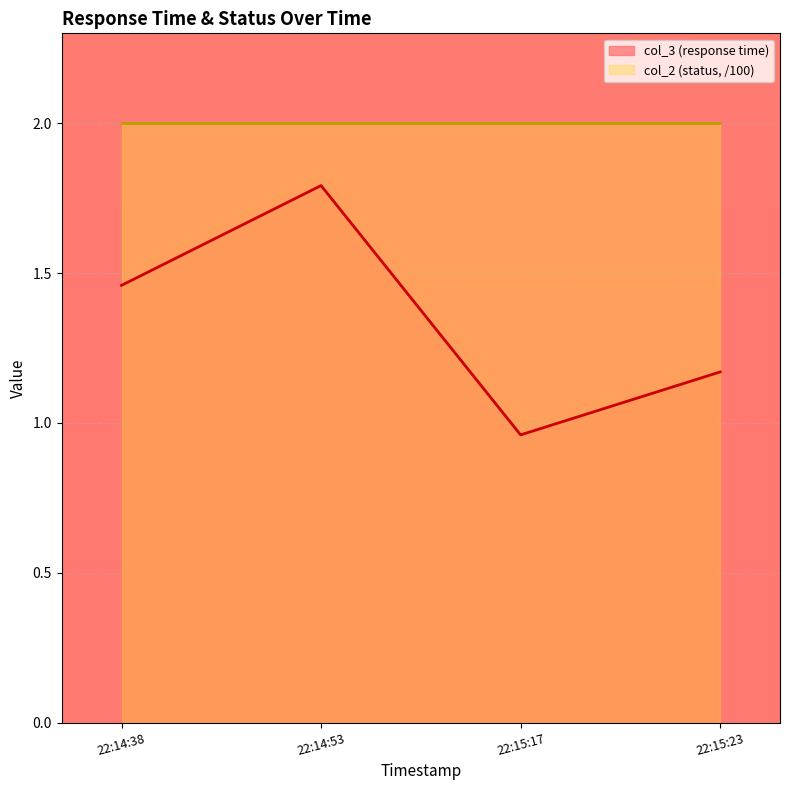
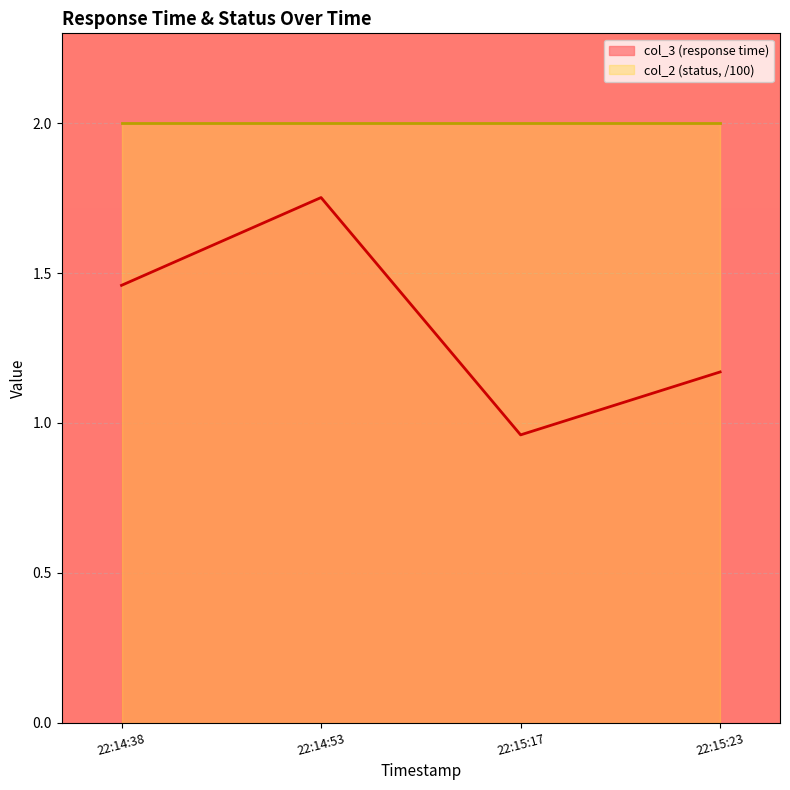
  {
    "col_3 (response time)": {
      "22:14:38": 1.46,
-     "22:14:53": 1.79,
+     "22:14:53": 1.75,
      "22:15:17": 0.96,
      "22:15:23": 1.17
    },
    "col_2 (status, /100)": {
      "22:14:38": 2.00,
      "22:14:53": 2.00,
      "22:15:17": 2.00,
      "22:15:23": 2.00
    }
  }
